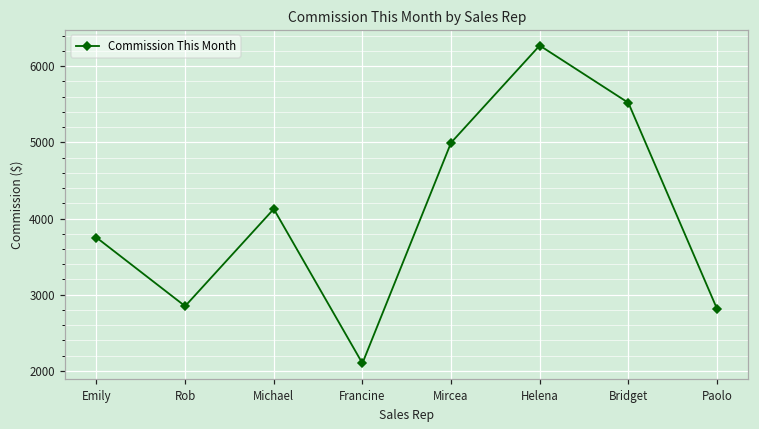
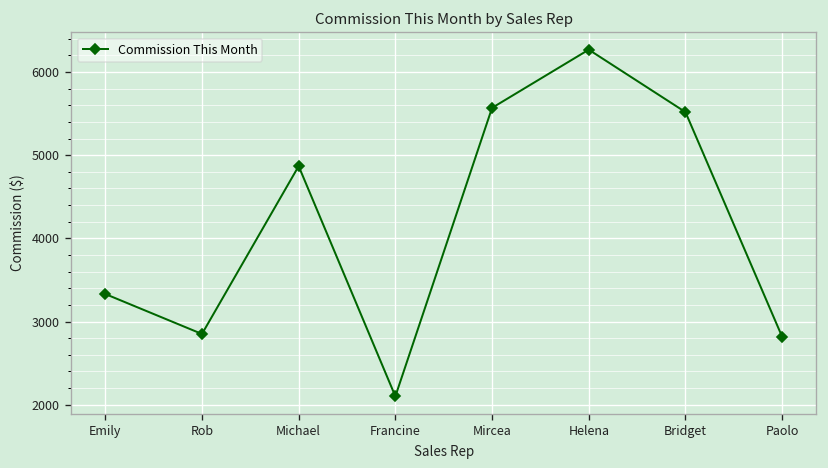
  {
-   "Emily": 3800,
+   "Emily": 3300,
    "Rob": 2900,
-   "Michael": 4100,
+   "Michael": 4900,
    "Francine": 2100,
-   "Mircea": 5000,
+   "Mircea": 5600,
    "Helena": 6300,
    "Bridget": 5500,
    "Paolo": 2800
  }
